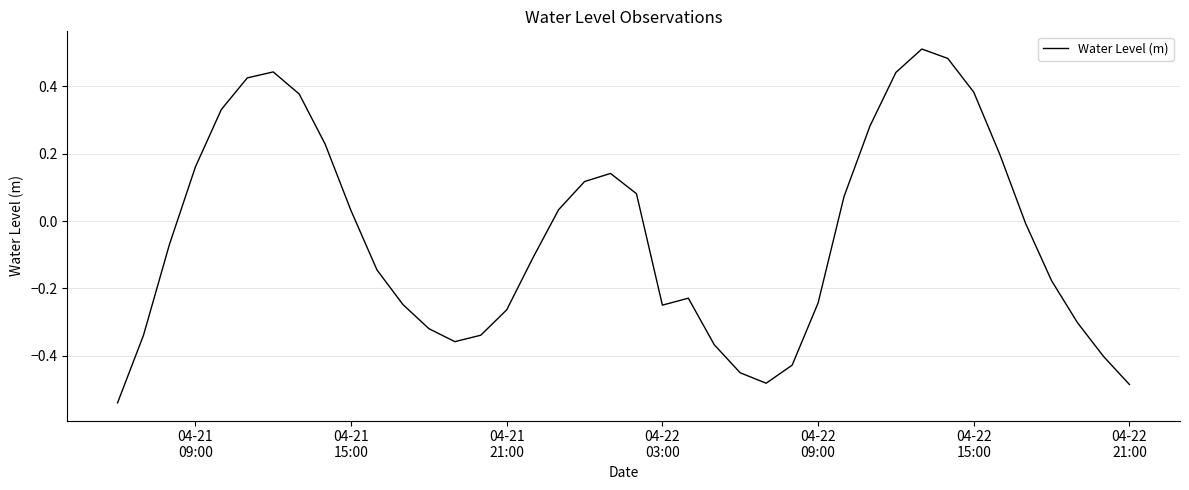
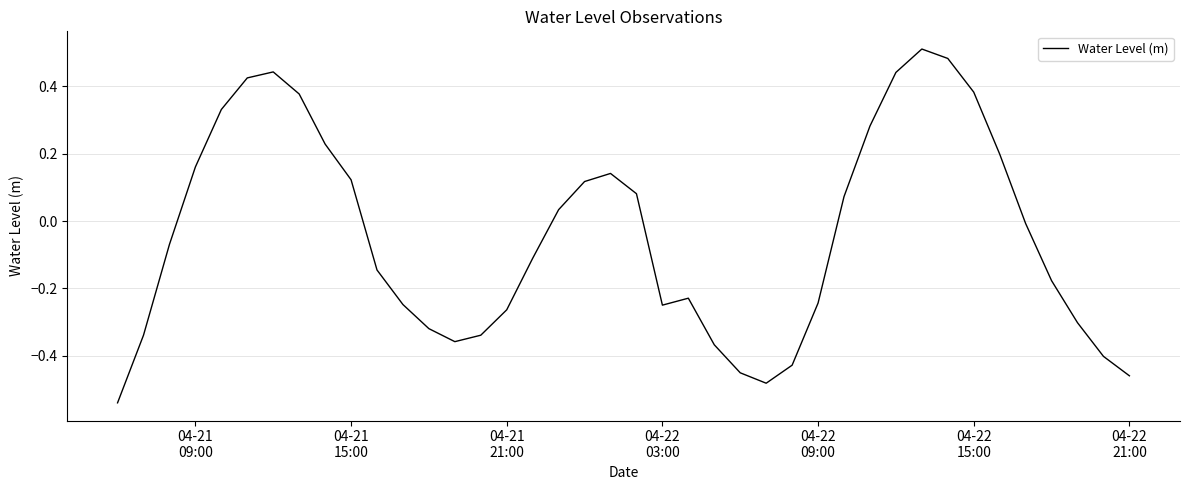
  {
    "04-21 09:00": 0.16,
-   "04-21 15:00": 0.03,
+   "04-21 15:00": 0.12,
    "04-21 21:00": -0.26,
    "04-22 03:00": -0.25,
    "04-22 09:00": -0.24,
    "04-22 15:00": 0.38,
-   "04-22 21:00": -0.49
+   "04-22 21:00": -0.46
  }
